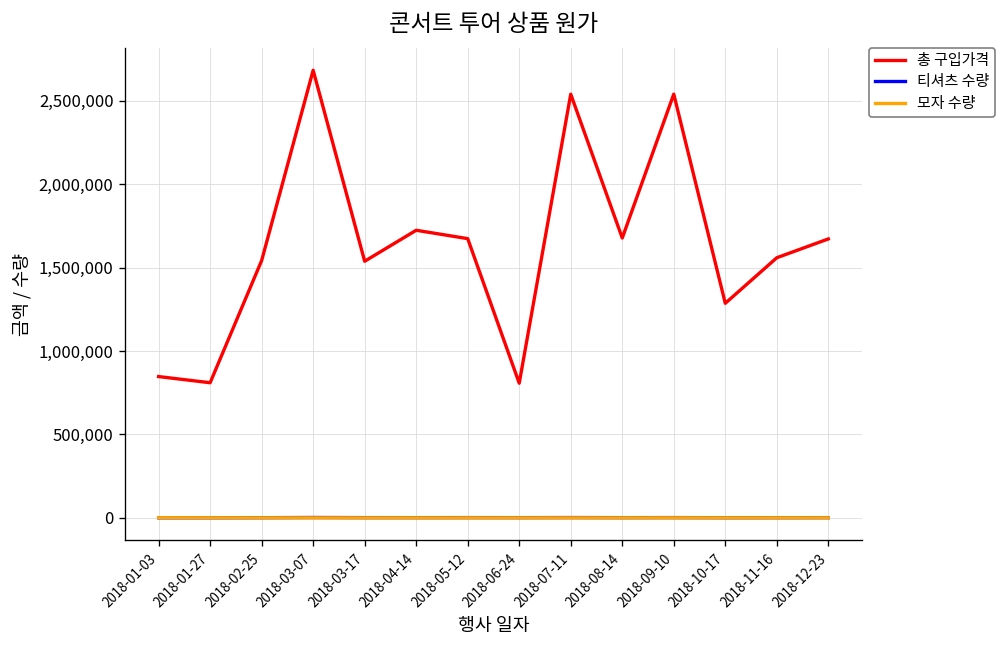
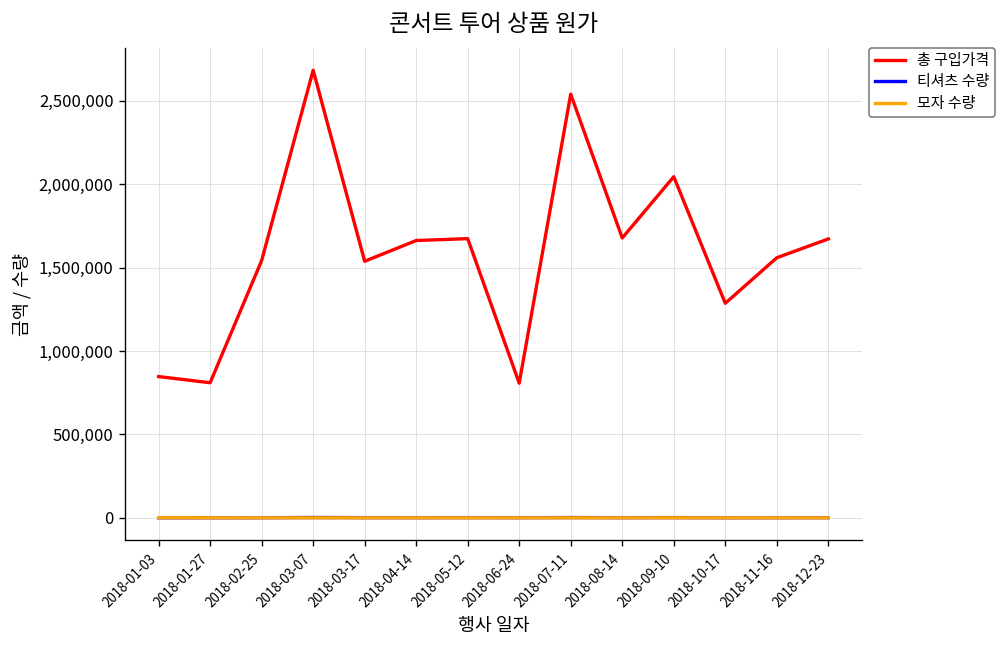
  {
    "총 구입가격": {
      "2018-01-03": "850,000",
      "2018-01-27": "810,000",
      "2018-02-25": "1,540,000",
      "2018-03-07": "2,680,000",
      "2018-03-17": "1,540,000",
-     "2018-04-14": "1,720,000",
+     "2018-04-14": "1,660,000",
      "2018-05-12": "1,670,000",
      "2018-06-24": "810,000",
      "2018-07-11": "2,540,000",
      "2018-08-14": "1,680,000",
-     "2018-09-10": "2,540,000",
+     "2018-09-10": "2,050,000",
      "2018-10-17": "1,290,000",
      "2018-11-16": "1,560,000",
      "2018-12-23": "1,670,000"
    }
  }
